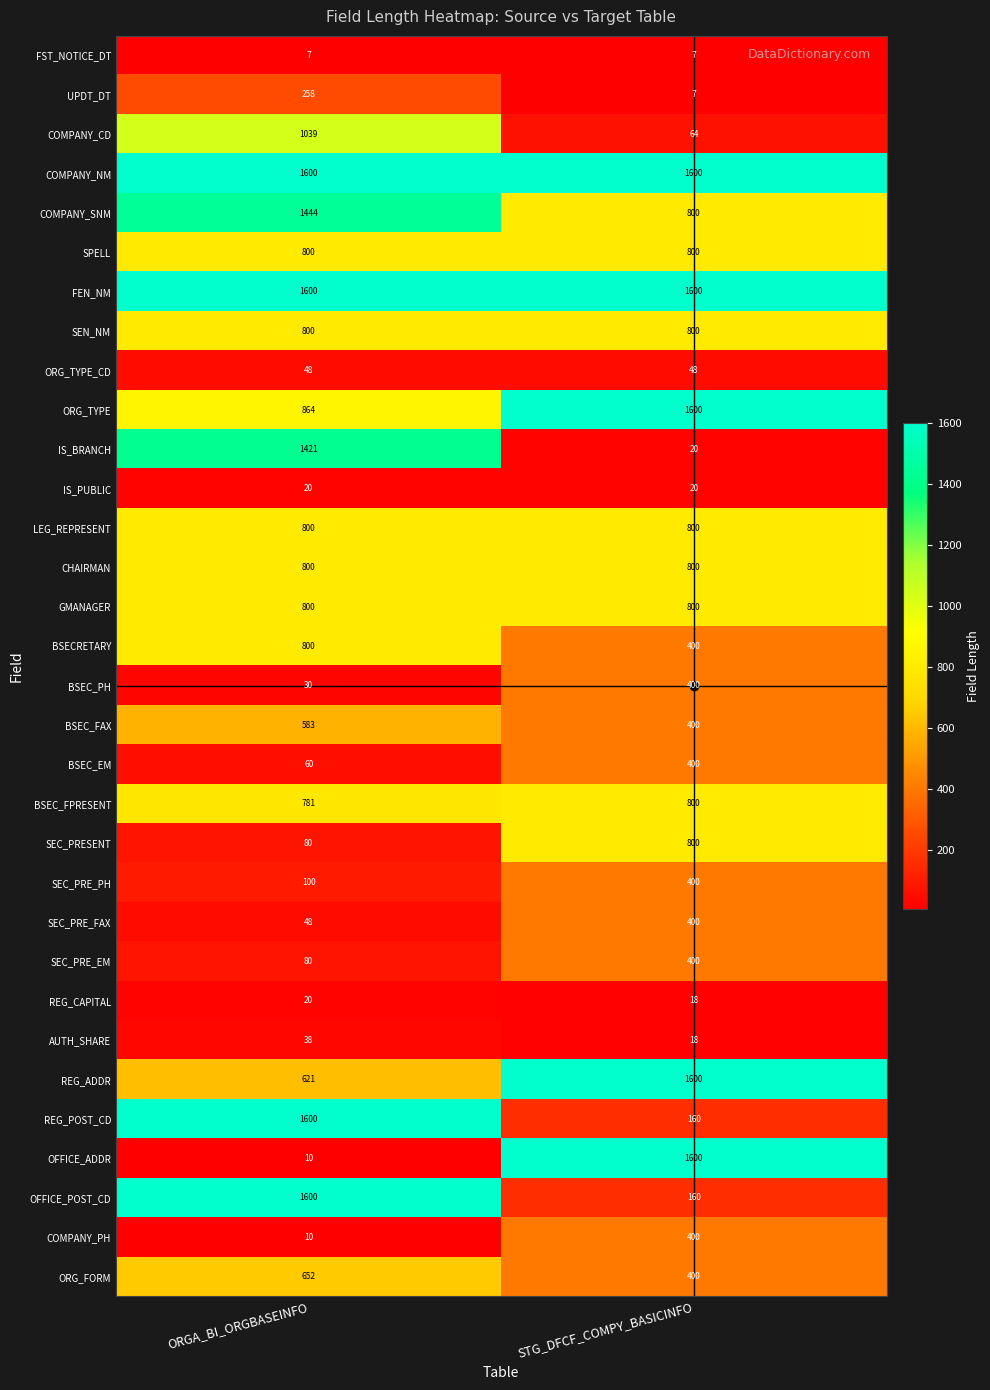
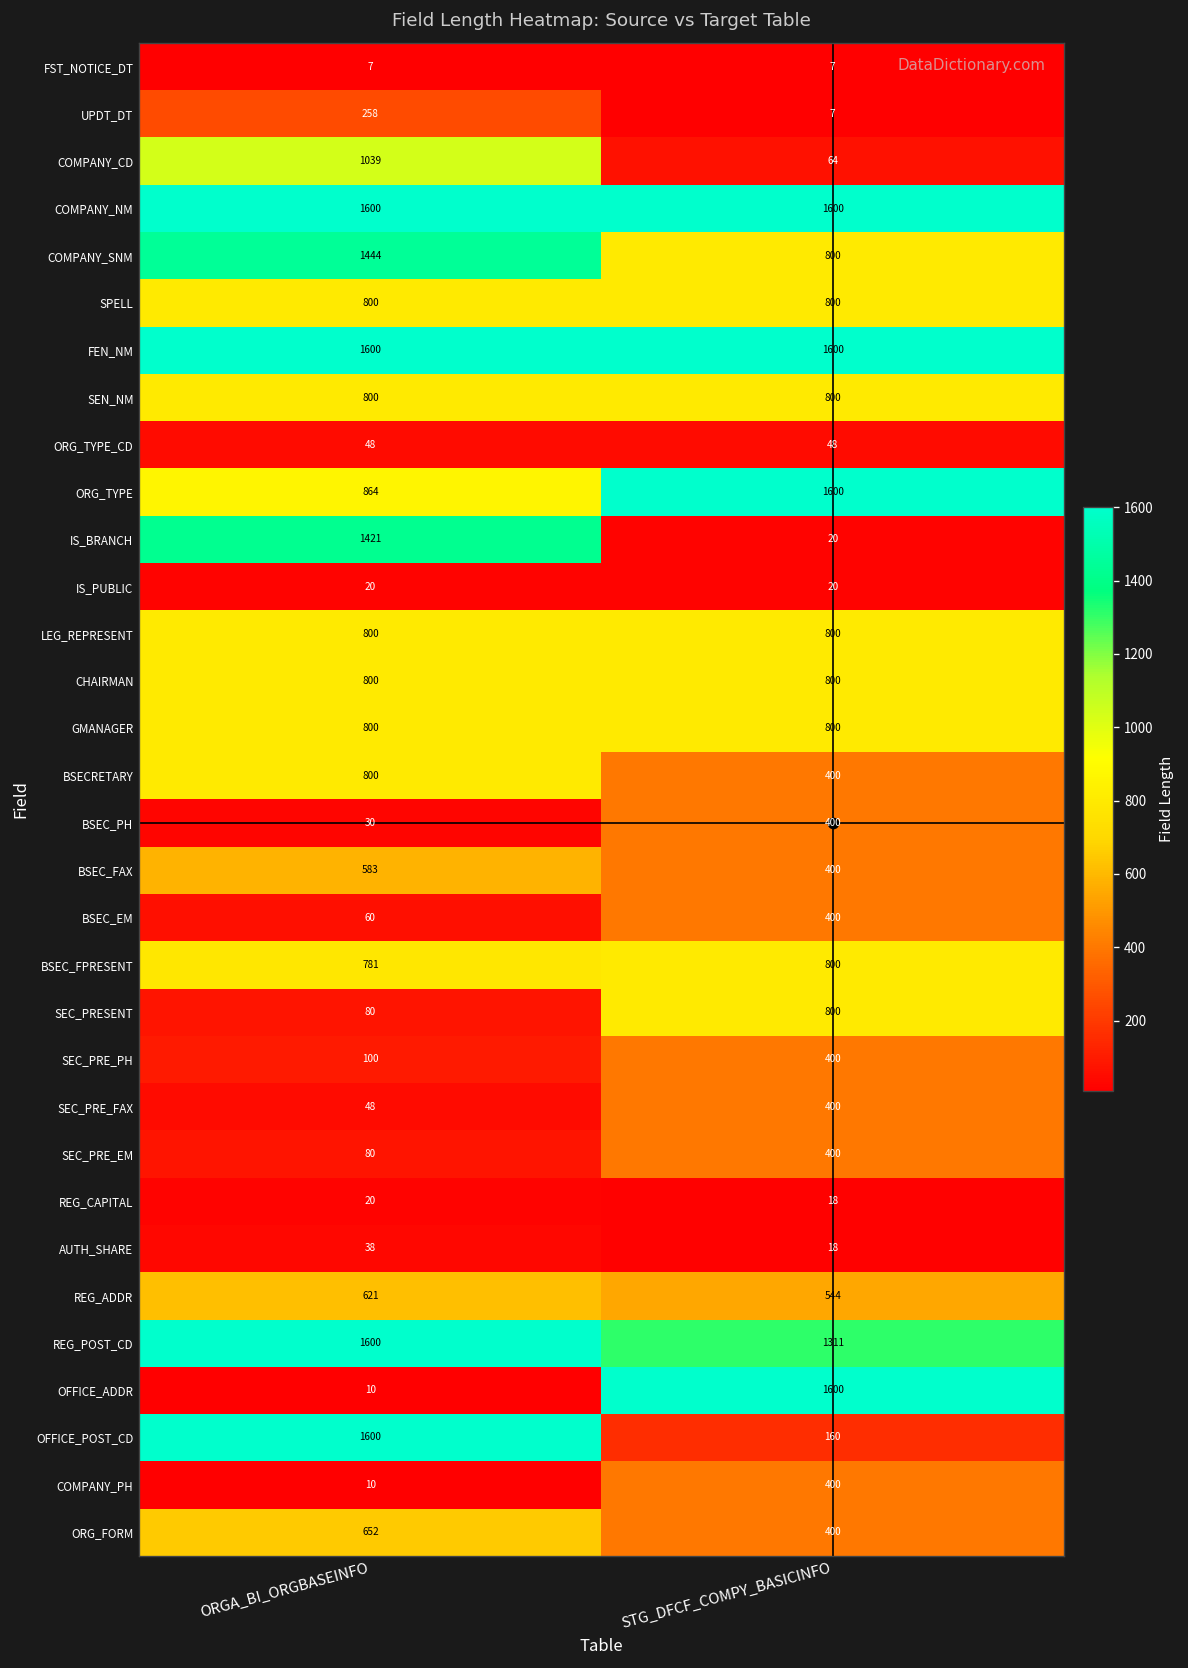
  {
    "FST_NOTICE_DT": {
      "ORGA_BI_ORGBASEINFO": 7
    },
    "UPDT_DT": {
      "ORGA_BI_ORGBASEINFO": 258,
      "STG_DFCF_COMPY_BASICINFO": 7
    },
    "COMPANY_CD": {
      "ORGA_BI_ORGBASEINFO": 1039,
      "STG_DFCF_COMPY_BASICINFO": 64
    },
    "COMPANY_NM": {
      "ORGA_BI_ORGBASEINFO": 1600,
      "STG_DFCF_COMPY_BASICINFO": 1600
    },
    "COMPANY_SNM": {
      "ORGA_BI_ORGBASEINFO": 1444,
      "STG_DFCF_COMPY_BASICINFO": 800
    },
    "SPELL": {
      "ORGA_BI_ORGBASEINFO": 800,
      "STG_DFCF_COMPY_BASICINFO": 800
    },
    "FEN_NM": {
      "ORGA_BI_ORGBASEINFO": 1600,
      "STG_DFCF_COMPY_BASICINFO": 1600
    },
    "SEN_NM": {
      "ORGA_BI_ORGBASEINFO": 800,
      "STG_DFCF_COMPY_BASICINFO": 800
    },
    "ORG_TYPE_CD": {
      "ORGA_BI_ORGBASEINFO": 48,
      "STG_DFCF_COMPY_BASICINFO": 48
    },
    "ORG_TYPE": {
      "ORGA_BI_ORGBASEINFO": 864,
      "STG_DFCF_COMPY_BASICINFO": 1600
    },
    "IS_BRANCH": {
      "ORGA_BI_ORGBASEINFO": 1421,
      "STG_DFCF_COMPY_BASICINFO": 20
    },
    "IS_PUBLIC": {
      "ORGA_BI_ORGBASEINFO": 20,
      "STG_DFCF_COMPY_BASICINFO": 20
    },
    "LEG_REPRESENT": {
      "ORGA_BI_ORGBASEINFO": 800,
      "STG_DFCF_COMPY_BASICINFO": 800
    },
    "CHAIRMAN": {
      "ORGA_BI_ORGBASEINFO": 800,
      "STG_DFCF_COMPY_BASICINFO": 800
    },
    "GMANAGER": {
      "ORGA_BI_ORGBASEINFO": 800,
      "STG_DFCF_COMPY_BASICINFO": 800
    },
    "BSECRETARY": {
      "ORGA_BI_ORGBASEINFO": 800,
      "STG_DFCF_COMPY_BASICINFO": 400
    },
    "BSEC_PH": {
      "ORGA_BI_ORGBASEINFO": 30
    },
    "BSEC_FAX": {
      "ORGA_BI_ORGBASEINFO": 583,
      "STG_DFCF_COMPY_BASICINFO": 400
    },
    "BSEC_EM": {
      "ORGA_BI_ORGBASEINFO": 60,
      "STG_DFCF_COMPY_BASICINFO": 400
    },
    "BSEC_FPRESENT": {
      "ORGA_BI_ORGBASEINFO": 781,
      "STG_DFCF_COMPY_BASICINFO": 800
    },
    "SEC_PRESENT": {
      "ORGA_BI_ORGBASEINFO": 80,
      "STG_DFCF_COMPY_BASICINFO": 800
    },
    "SEC_PRE_PH": {
      "ORGA_BI_ORGBASEINFO": 100,
      "STG_DFCF_COMPY_BASICINFO": 400
    },
    "SEC_PRE_FAX": {
      "ORGA_BI_ORGBASEINFO": 48,
      "STG_DFCF_COMPY_BASICINFO": 400
    },
    "SEC_PRE_EM": {
      "ORGA_BI_ORGBASEINFO": 80,
      "STG_DFCF_COMPY_BASICINFO": 400
    },
    "REG_CAPITAL": {
      "ORGA_BI_ORGBASEINFO": 20,
      "STG_DFCF_COMPY_BASICINFO": 18
    },
    "AUTH_SHARE": {
      "ORGA_BI_ORGBASEINFO": 38,
      "STG_DFCF_COMPY_BASICINFO": 18
    },
    "REG_ADDR": {
      "ORGA_BI_ORGBASEINFO": 621,
-     "STG_DFCF_COMPY_BASICINFO": 1600
+     "STG_DFCF_COMPY_BASICINFO": 544
    },
    "REG_POST_CD": {
      "ORGA_BI_ORGBASEINFO": 1600,
-     "STG_DFCF_COMPY_BASICINFO": 160
+     "STG_DFCF_COMPY_BASICINFO": 1311
    },
    "OFFICE_ADDR": {
      "ORGA_BI_ORGBASEINFO": 10,
      "STG_DFCF_COMPY_BASICINFO": 1600
    },
    "OFFICE_POST_CD": {
      "ORGA_BI_ORGBASEINFO": 1600,
      "STG_DFCF_COMPY_BASICINFO": 160
    },
    "COMPANY_PH": {
      "ORGA_BI_ORGBASEINFO": 10,
      "STG_DFCF_COMPY_BASICINFO": 400
    },
    "ORG_FORM": {
      "ORGA_BI_ORGBASEINFO": 652,
      "STG_DFCF_COMPY_BASICINFO": 400
    }
  }
